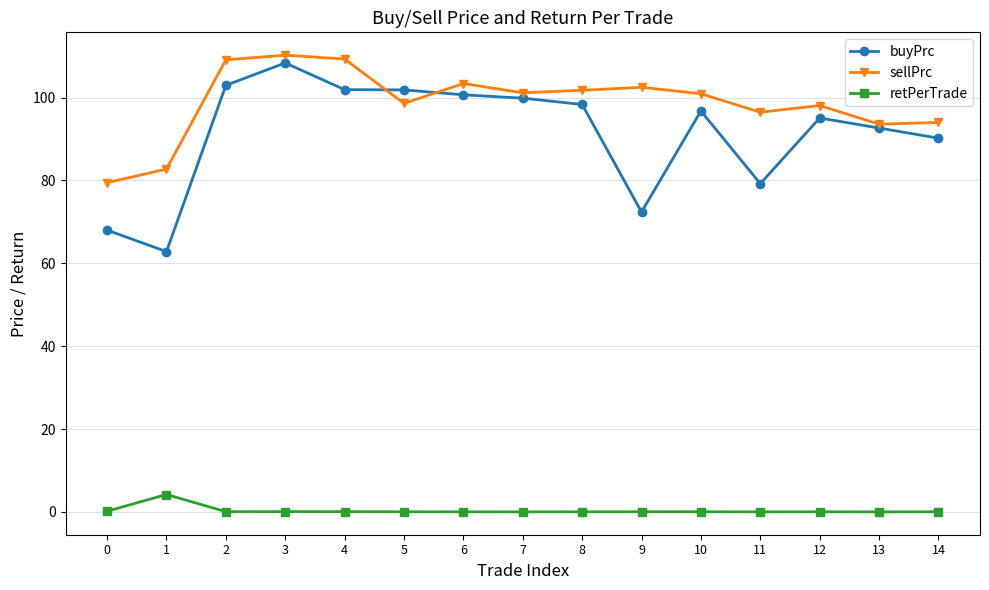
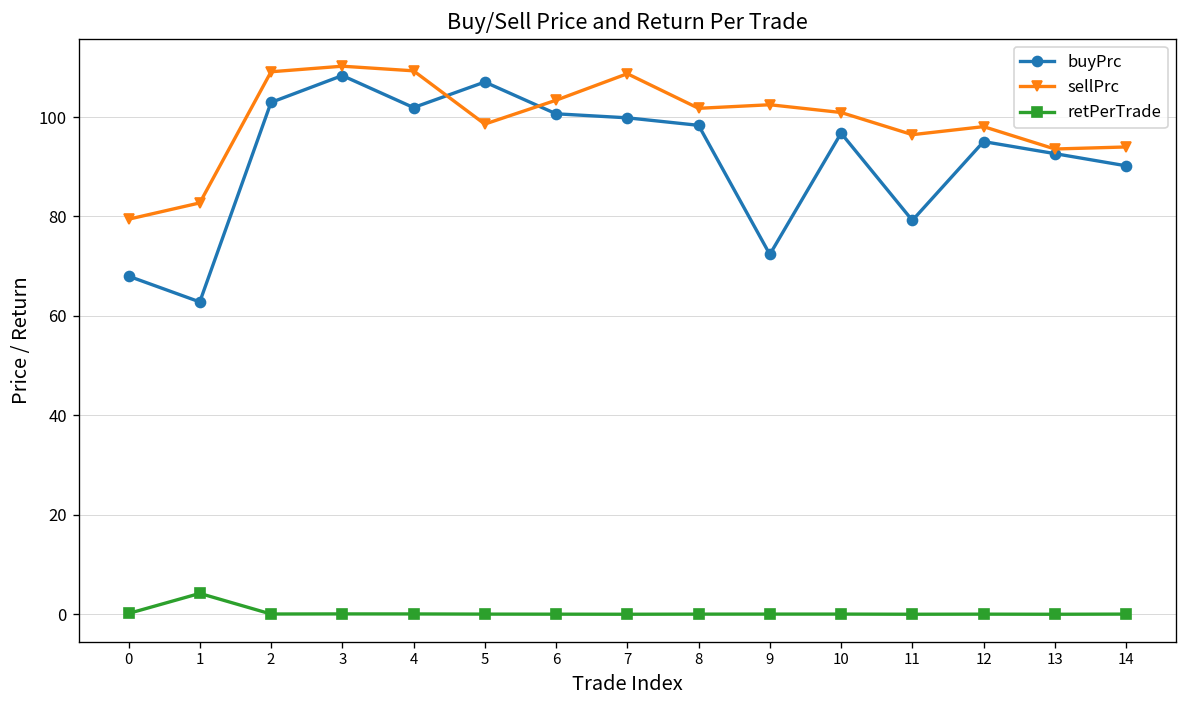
  {
    "buyPrc": {
      "0": 68,
      "1": 63,
      "2": 103,
      "3": 108,
      "4": 102,
-     "5": 102,
+     "5": 107,
      "6": 101,
      "7": 100,
      "8": 98,
      "9": 72,
      "10": 97,
      "11": 79,
      "12": 95,
      "13": 93,
      "14": 90
    },
    "sellPrc": {
      "0": 79,
      "1": 83,
      "2": 109,
      "3": 110,
      "4": 109,
      "5": 99,
      "6": 103,
-     "7": 101,
+     "7": 109,
      "8": 102,
      "9": 102,
      "10": 101,
      "11": 96,
      "12": 98,
      "13": 94,
      "14": 94
    },
    "retPerTrade": {
      "0": 0,
      "1": 4,
      "2": 0,
      "3": 0,
      "4": 0,
      "5": 0,
      "6": 0,
      "7": 0,
      "8": 0,
      "9": 0,
      "10": 0,
      "11": 0,
      "12": 0,
      "13": 0,
      "14": 0
    }
  }
